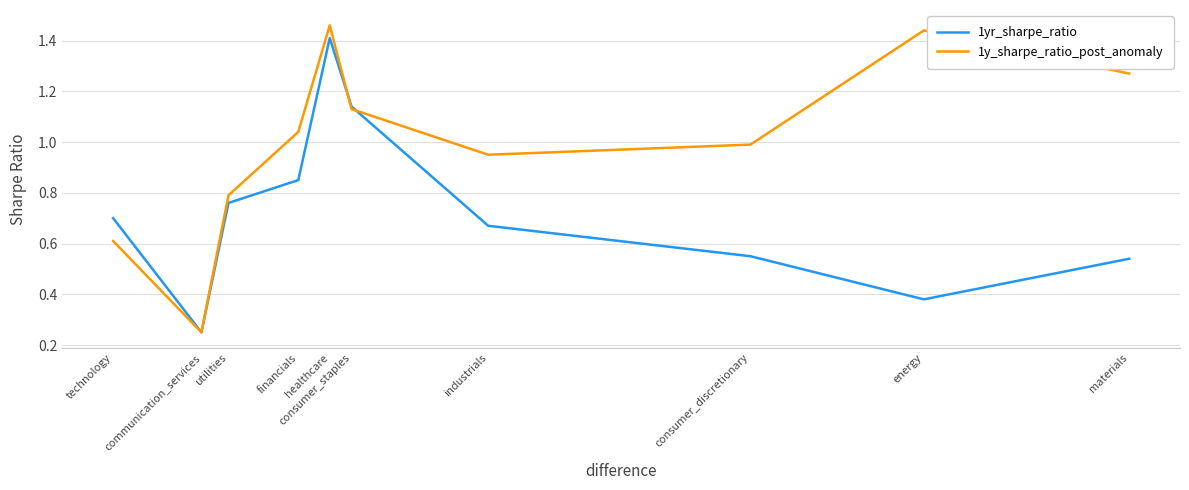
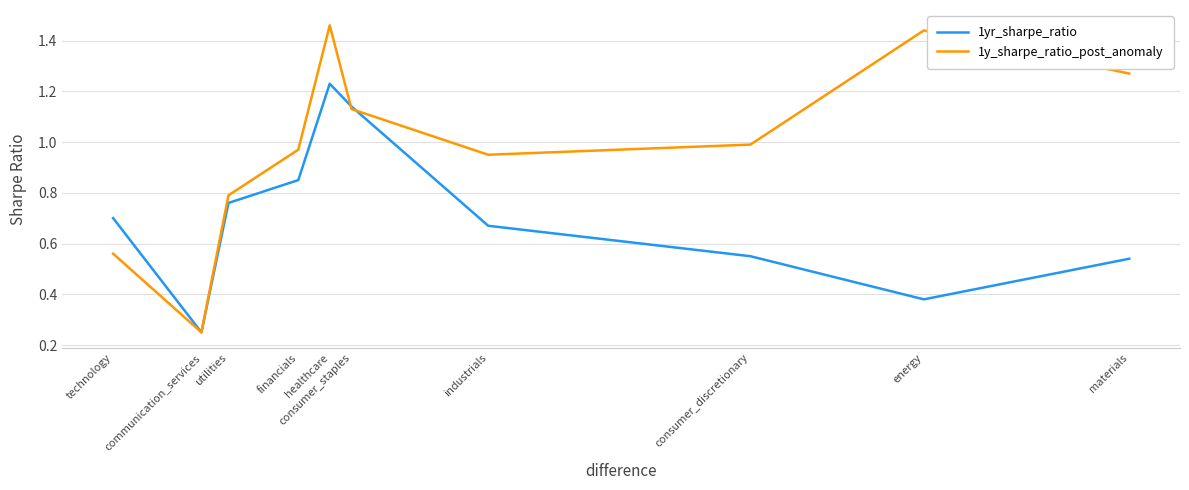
  {
    "1yr_sharpe_ratio": {
      "technology": 0.70,
      "utilities": 0.76,
      "financials": 0.85,
-     "healthcare": 1.41,
+     "healthcare": 1.23,
      "consumer_staples": 1.14,
      "industrials": 0.67,
      "consumer_discretionary": 0.55,
      "energy": 0.38,
      "materials": 0.54
    },
    "1y_sharpe_ratio_post_anomaly": {
-     "technology": 0.61,
+     "technology": 0.56,
      "utilities": 0.79,
-     "financials": 1.04,
+     "financials": 0.97,
      "healthcare": 1.46,
      "consumer_staples": 1.13,
      "industrials": 0.95,
      "consumer_discretionary": 0.99,
      "energy": 1.44,
      "materials": 1.27
    }
  }
